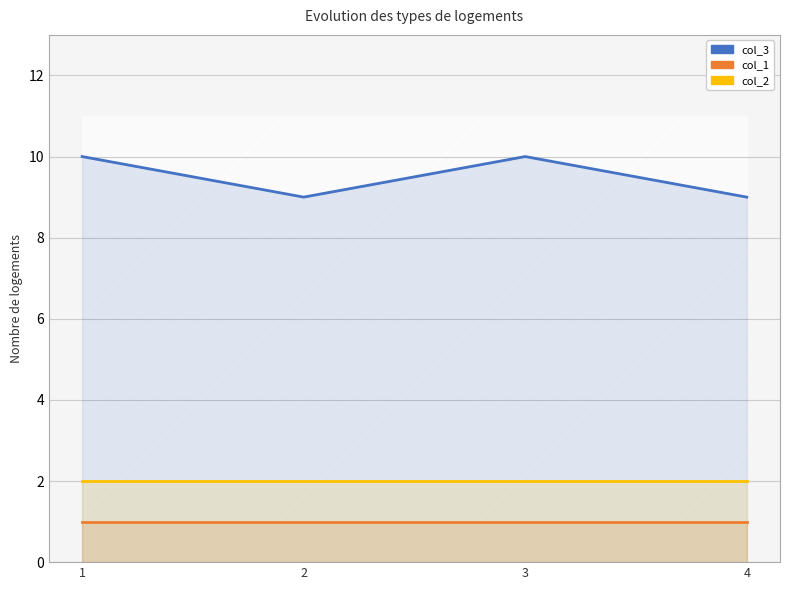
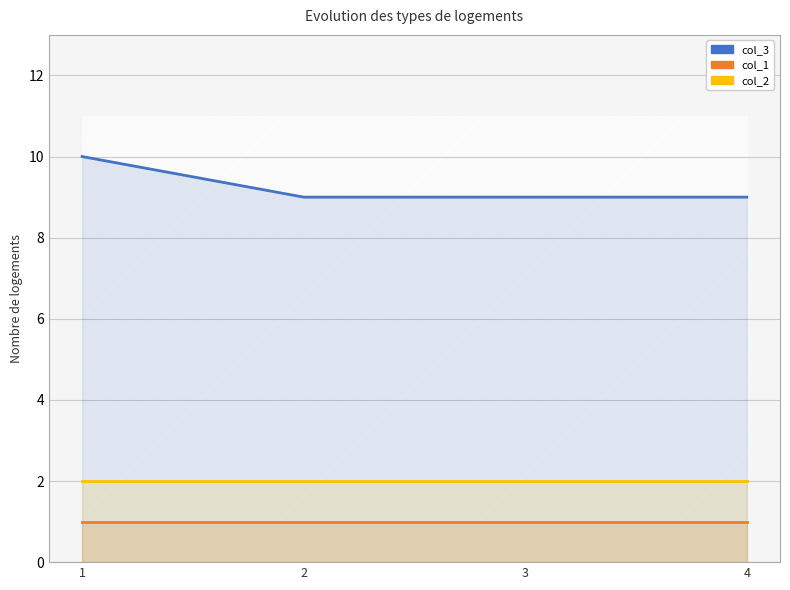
  {
    "col_3": {
      "1": 10,
      "2": 9,
-     "3": 10,
+     "3": 9,
      "4": 9
    },
    "col_1": {
      "1": 1,
      "2": 1,
      "3": 1,
      "4": 1
    },
    "col_2": {
      "1": 2,
      "2": 2,
      "3": 2,
      "4": 2
    }
  }
